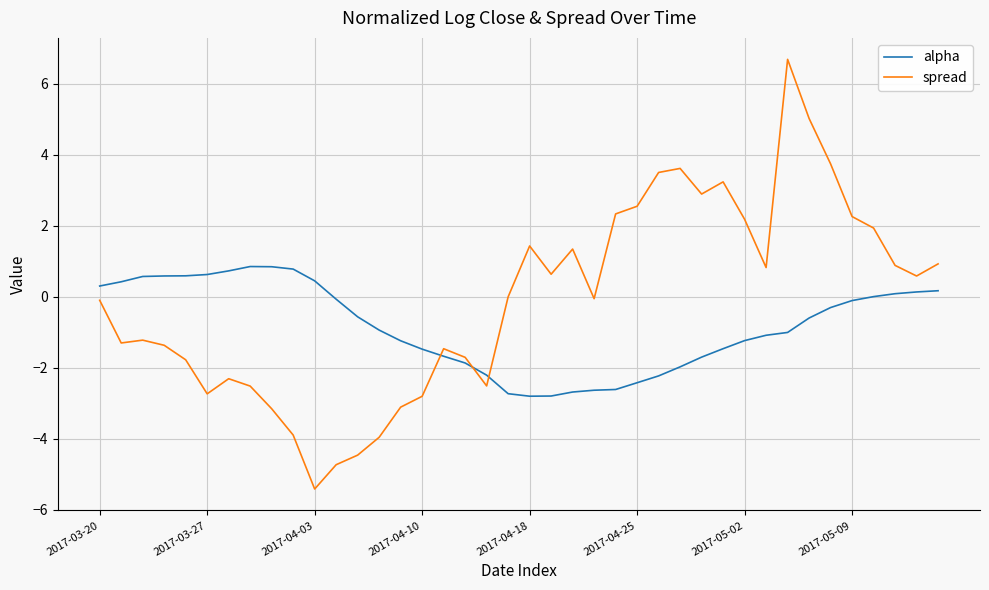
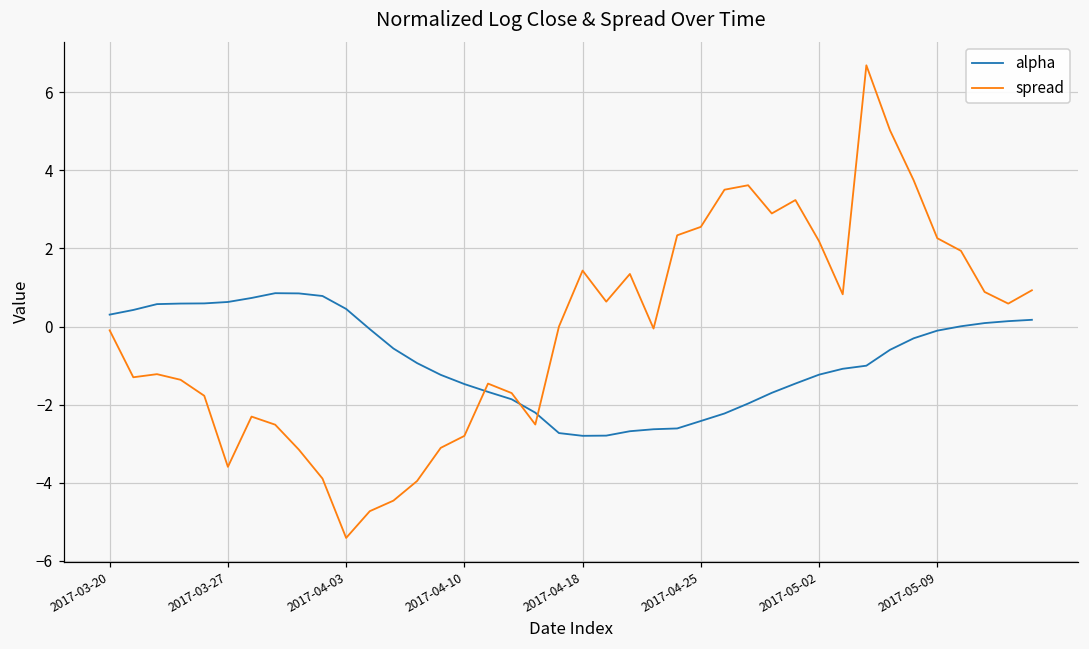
  {
    "alpha": {
      "2017-03-20": 0.3,
      "2017-03-27": 0.6,
      "2017-04-03": 0.4,
      "2017-04-10": -1.5,
      "2017-04-18": -2.8,
      "2017-04-25": -2.4,
      "2017-05-02": -1.2,
      "2017-05-09": -0.1
    },
    "spread": {
      "2017-03-20": -0.1,
-     "2017-03-27": -2.7,
+     "2017-03-27": -3.6,
      "2017-04-03": -5.4,
      "2017-04-10": -2.8,
      "2017-04-18": 1.4,
      "2017-04-25": 2.5,
      "2017-05-02": 2.2,
      "2017-05-09": 2.3
    }
  }
